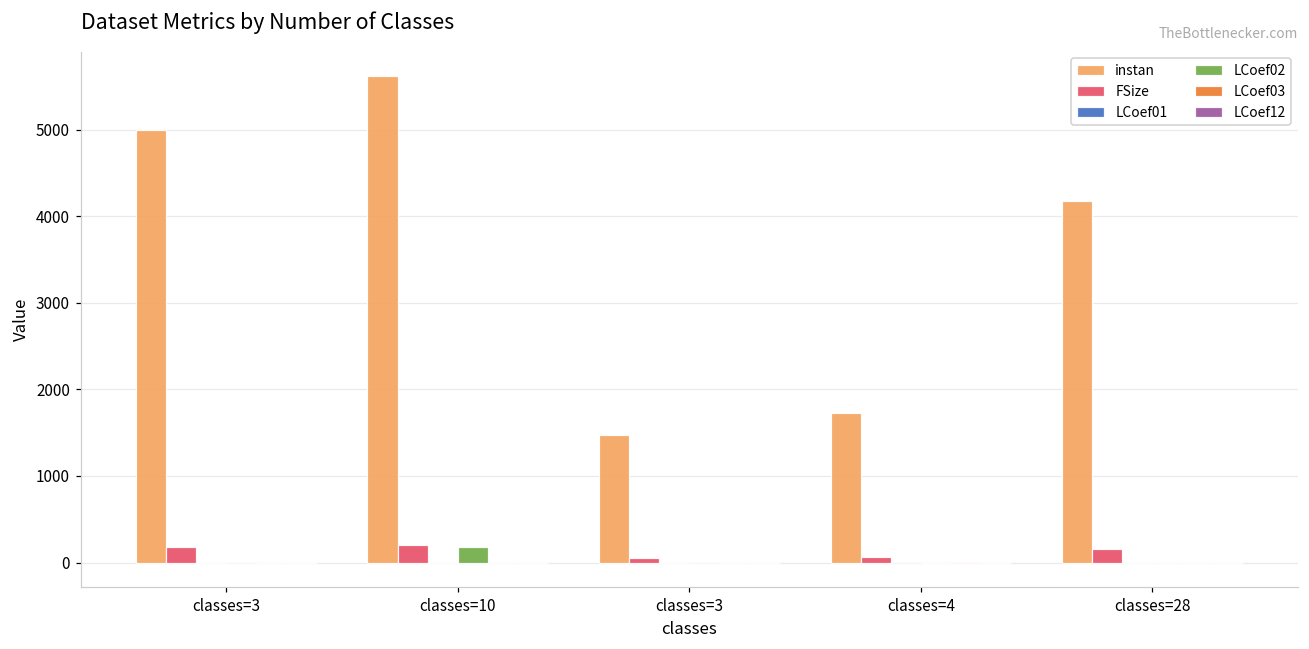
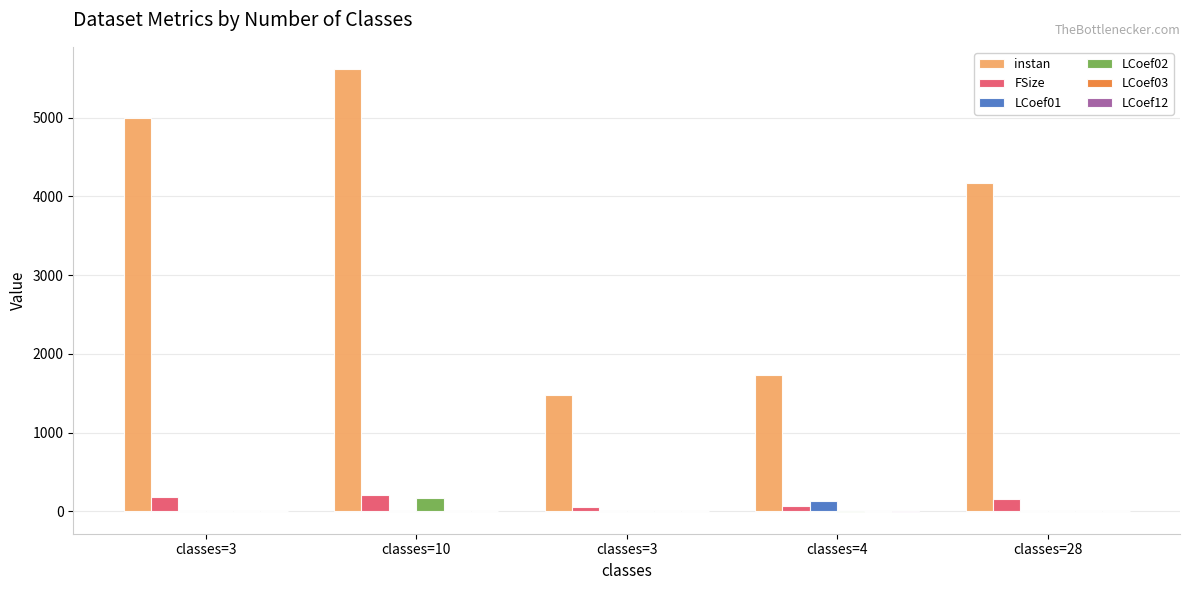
  {
    "instan": {
      "classes=10": 5600,
      "classes=4": 1700,
      "classes=28": 4200
    },
    "FSize": {
      "classes=10": 200,
      "classes=4": 100,
      "classes=28": 200
    },
    "LCoef01": {
-     "classes=4": 0
+     "classes=4": 100
    },
    "LCoef02": {
      "classes=10": 200
    }
  }
